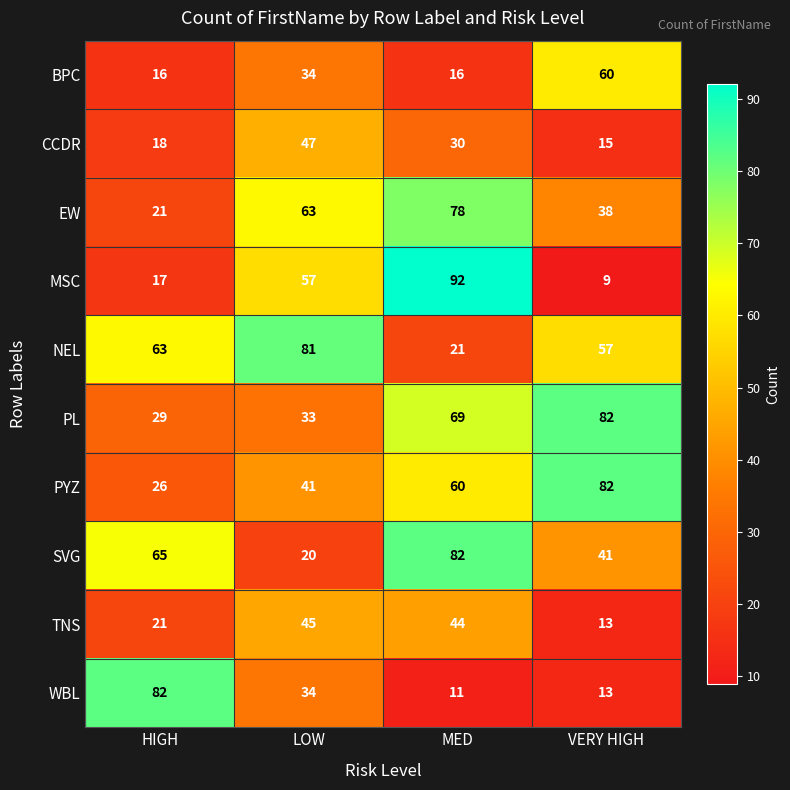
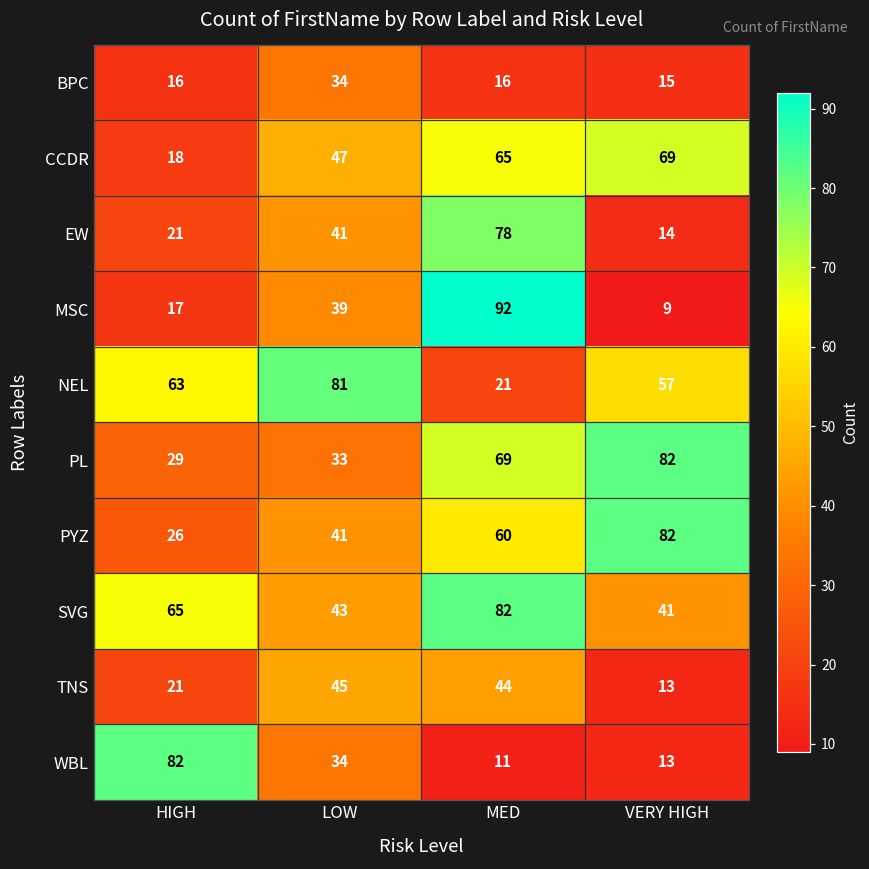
  {
    "BPC": {
      "HIGH": 16,
      "LOW": 34,
      "MED": 16,
-     "VERY HIGH": 60
+     "VERY HIGH": 15
    },
    "CCDR": {
      "HIGH": 18,
      "LOW": 47,
-     "MED": 30,
-     "VERY HIGH": 15
+     "MED": 65,
+     "VERY HIGH": 69
    },
    "EW": {
      "HIGH": 21,
-     "LOW": 63,
+     "LOW": 41,
      "MED": 78,
-     "VERY HIGH": 38
+     "VERY HIGH": 14
    },
    "MSC": {
      "HIGH": 17,
-     "LOW": 57,
+     "LOW": 39,
      "MED": 92,
      "VERY HIGH": 9
    },
    "NEL": {
      "HIGH": 63,
      "LOW": 81,
      "MED": 21,
      "VERY HIGH": 57
    },
    "PL": {
      "HIGH": 29,
      "LOW": 33,
      "MED": 69,
      "VERY HIGH": 82
    },
    "PYZ": {
      "HIGH": 26,
      "LOW": 41,
      "MED": 60,
      "VERY HIGH": 82
    },
    "SVG": {
      "HIGH": 65,
-     "LOW": 20,
+     "LOW": 43,
      "MED": 82,
      "VERY HIGH": 41
    },
    "TNS": {
      "HIGH": 21,
      "LOW": 45,
      "MED": 44,
      "VERY HIGH": 13
    },
    "WBL": {
      "HIGH": 82,
      "LOW": 34,
      "MED": 11,
      "VERY HIGH": 13
    }
  }
